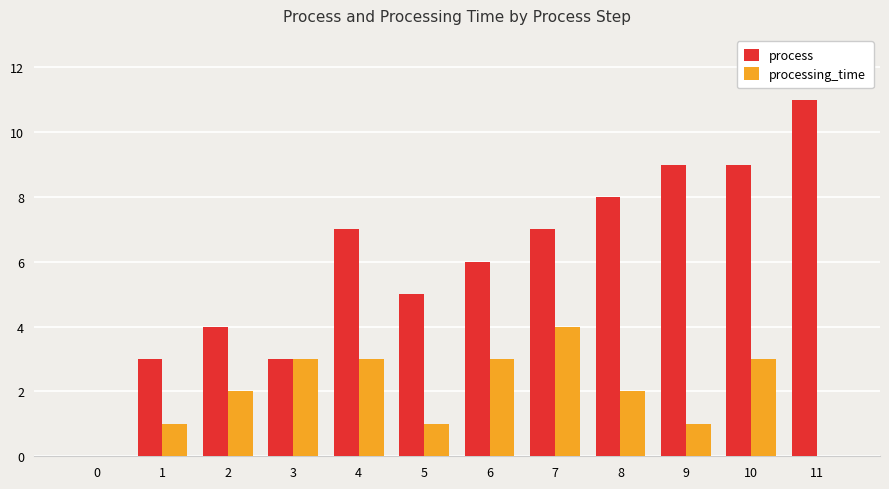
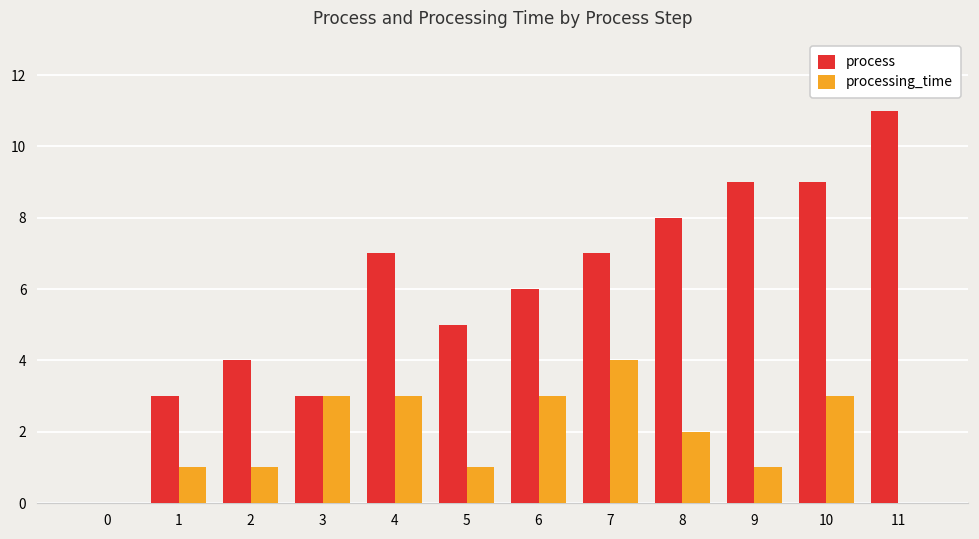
  {
    "process": {
      "0": 0,
      "1": 3,
      "2": 4,
      "3": 3,
      "4": 7,
      "5": 5,
      "6": 6,
      "7": 7,
      "8": 8,
      "9": 9,
      "10": 9,
      "11": 11
    },
    "processing_time": {
      "0": 0,
      "1": 1,
-     "2": 2,
+     "2": 1,
      "3": 3,
      "4": 3,
      "5": 1,
      "6": 3,
      "7": 4,
      "8": 2,
      "9": 1,
      "10": 3,
      "11": 0
    }
  }
